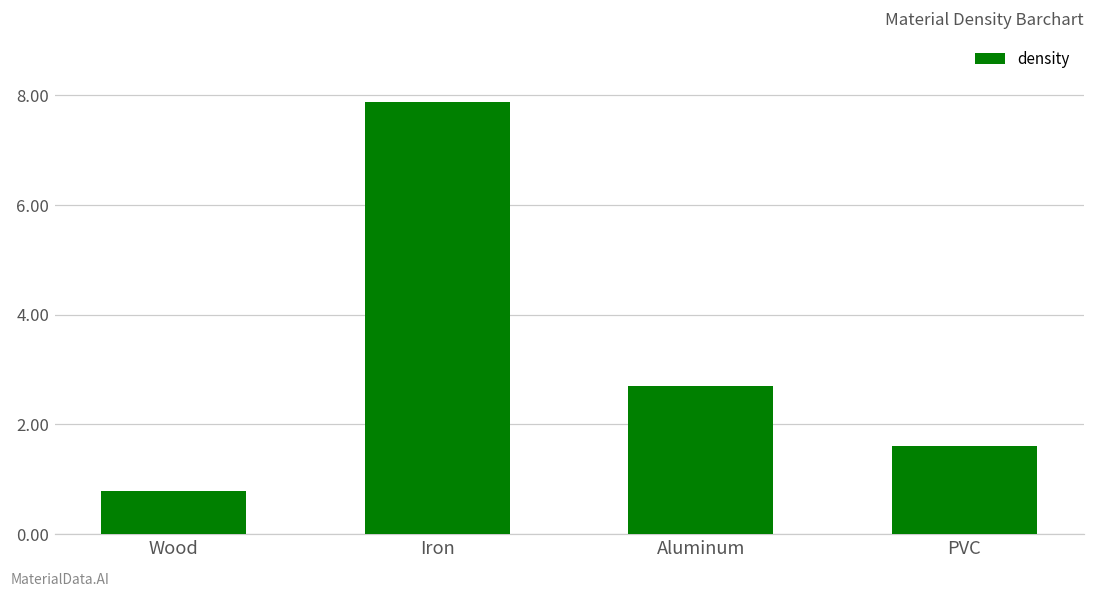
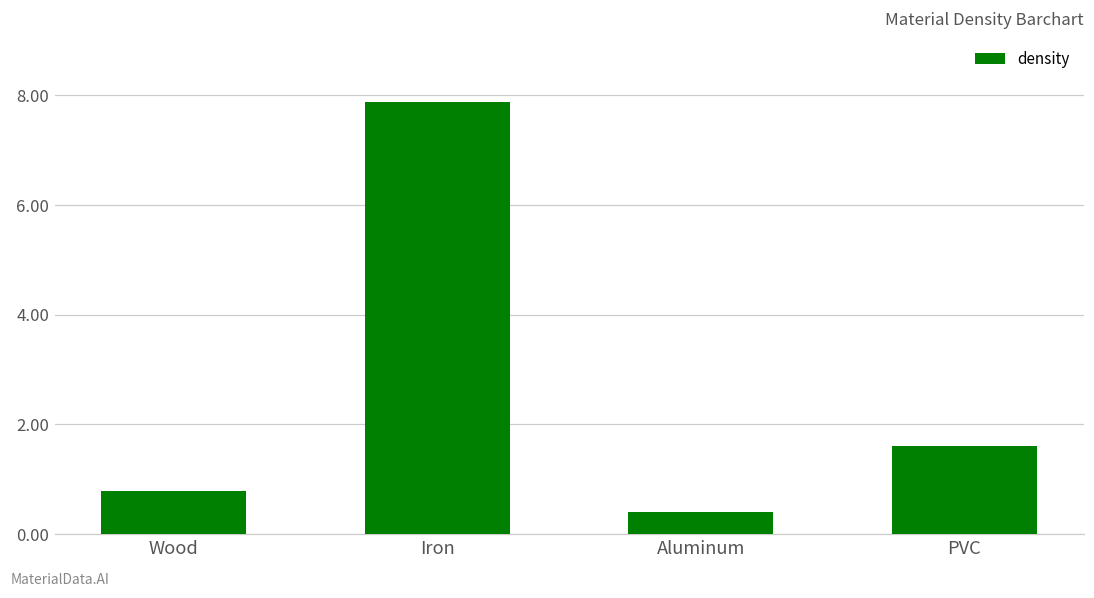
  {
    "Wood": 0.8,
    "Iron": 7.9,
-   "Aluminum": 2.7,
+   "Aluminum": 0.4,
    "PVC": 1.6
  }
